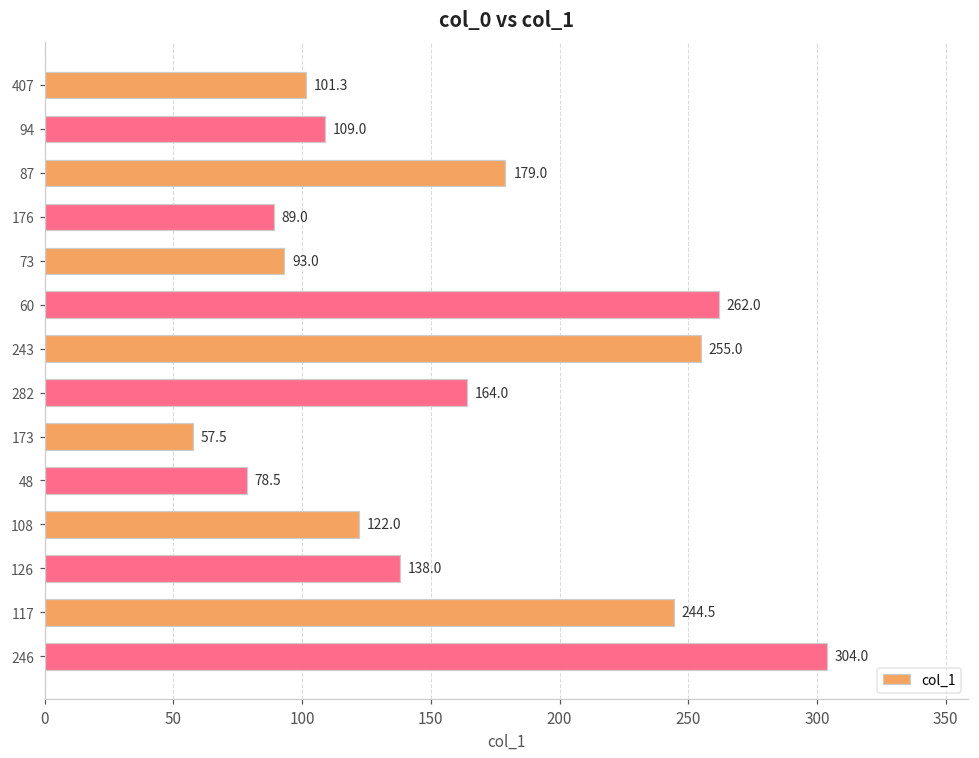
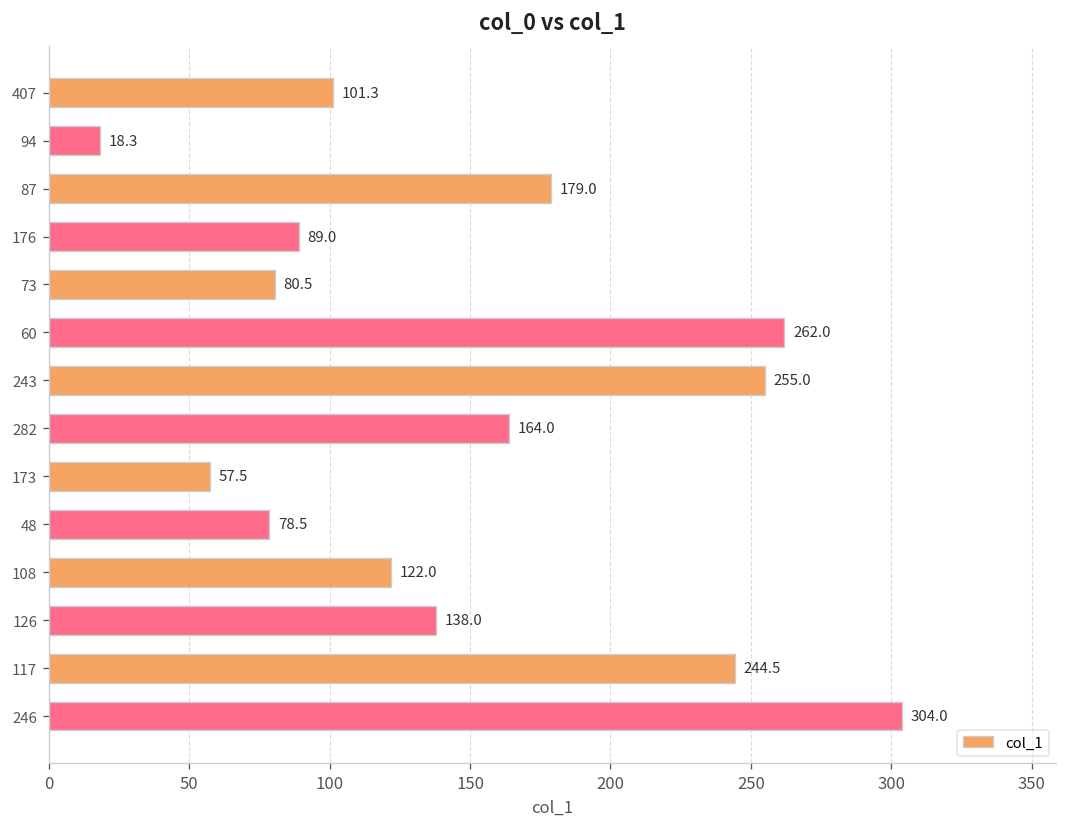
  {
    "407": 101.3,
-   "94": 109.0,
+   "94": 18.3,
    "87": 179.0,
    "176": 89.0,
-   "73": 93.0,
+   "73": 80.5,
    "60": 262.0,
    "243": 255.0,
    "282": 164.0,
    "173": 57.5,
    "48": 78.5,
    "108": 122.0,
    "126": 138.0,
    "117": 244.5,
    "246": 304.0
  }
